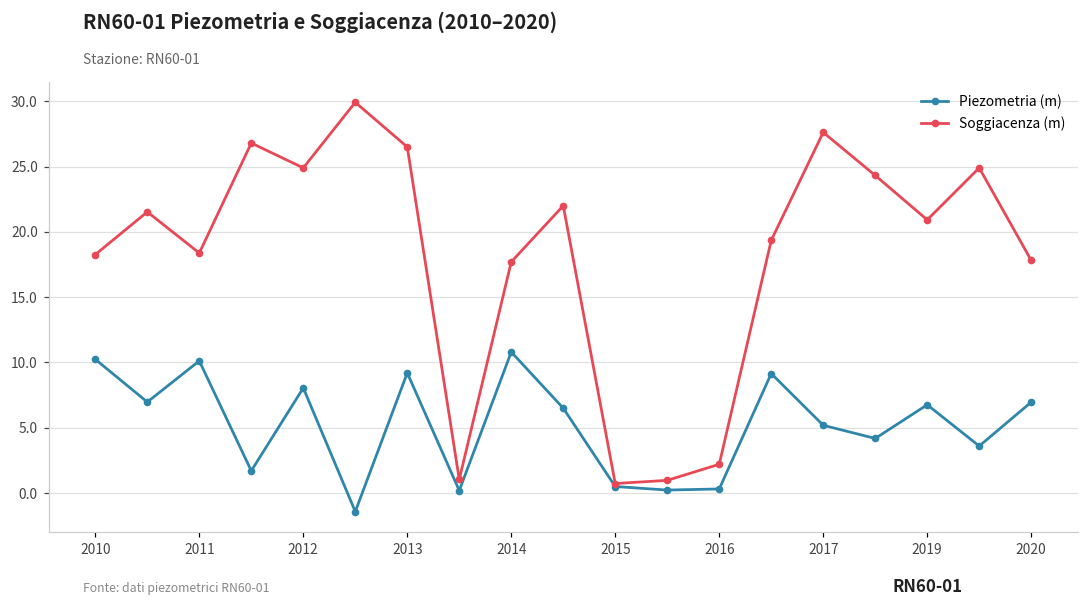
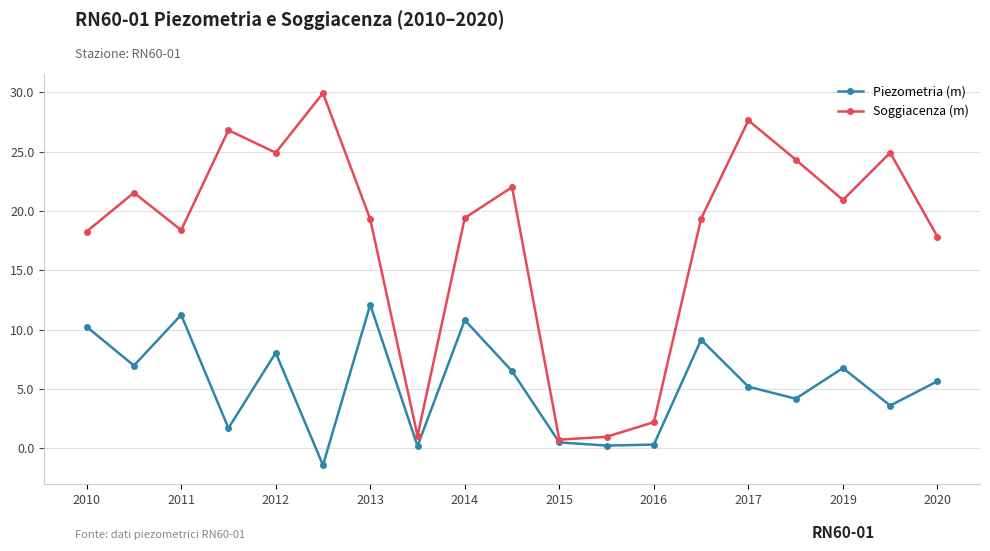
  {
    "Piezometria (m)": {
      "2010": 10.2,
-     "2011": 10.1,
+     "2011": 11.2,
      "2012": 8.1,
-     "2013": 9.2,
+     "2013": 12.1,
      "2014": 10.8,
      "2015": 0.5,
      "2016": 0.3,
      "2017": 5.2,
      "2019": 6.8,
-     "2020": 7.0
+     "2020": 5.7
    },
    "Soggiacenza (m)": {
      "2010": 18.3,
      "2011": 18.4,
      "2012": 24.9,
-     "2013": 26.5,
-     "2014": 17.7,
+     "2013": 19.3,
+     "2014": 19.4,
      "2015": 0.7,
      "2016": 2.2,
      "2017": 27.6,
      "2019": 20.9,
      "2020": 17.8
    }
  }
